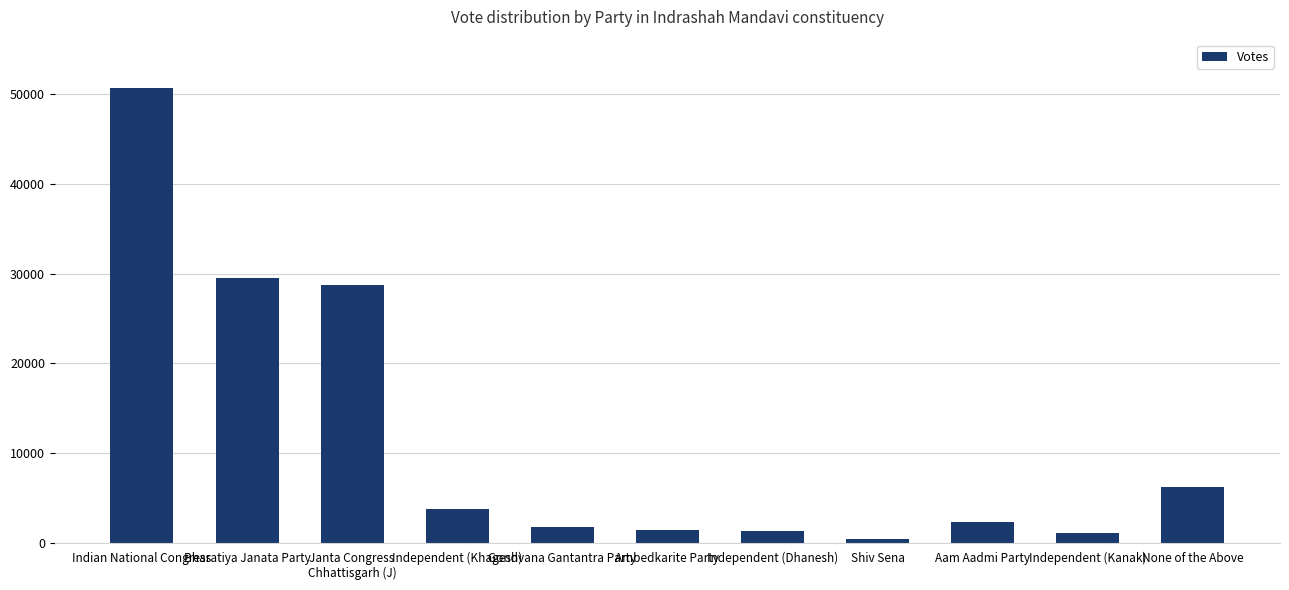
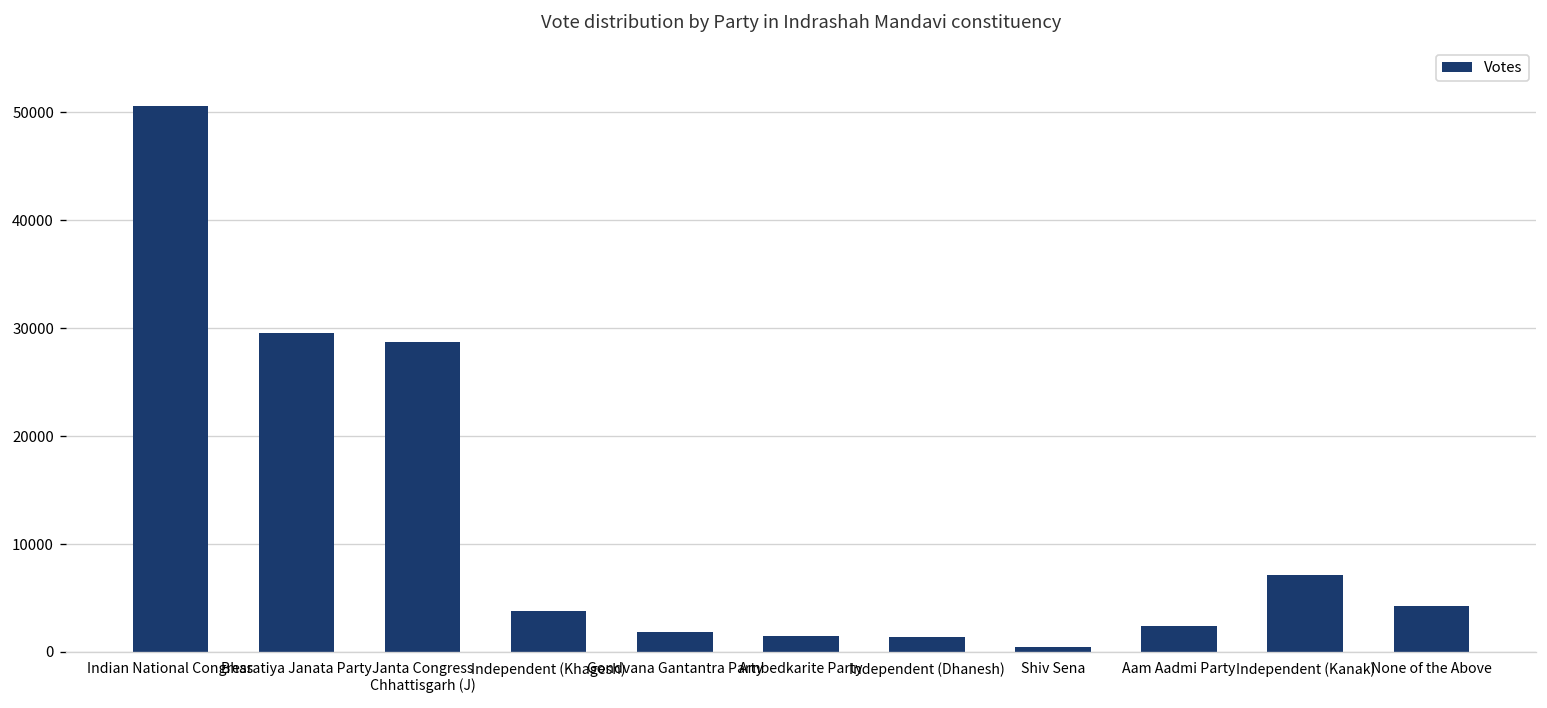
  {
    "Janta Congress Chhattisgarh (J)": 29000,
    "Independent (Dhanesh)": 1000,
    "Shiv Sena": 0,
    "Aam Aadmi Party": 2000,
-   "Independent (Kanak)": 1000,
-   "None of the Above": 6000
+   "Independent (Kanak)": 7000,
+   "None of the Above": 4000
  }
